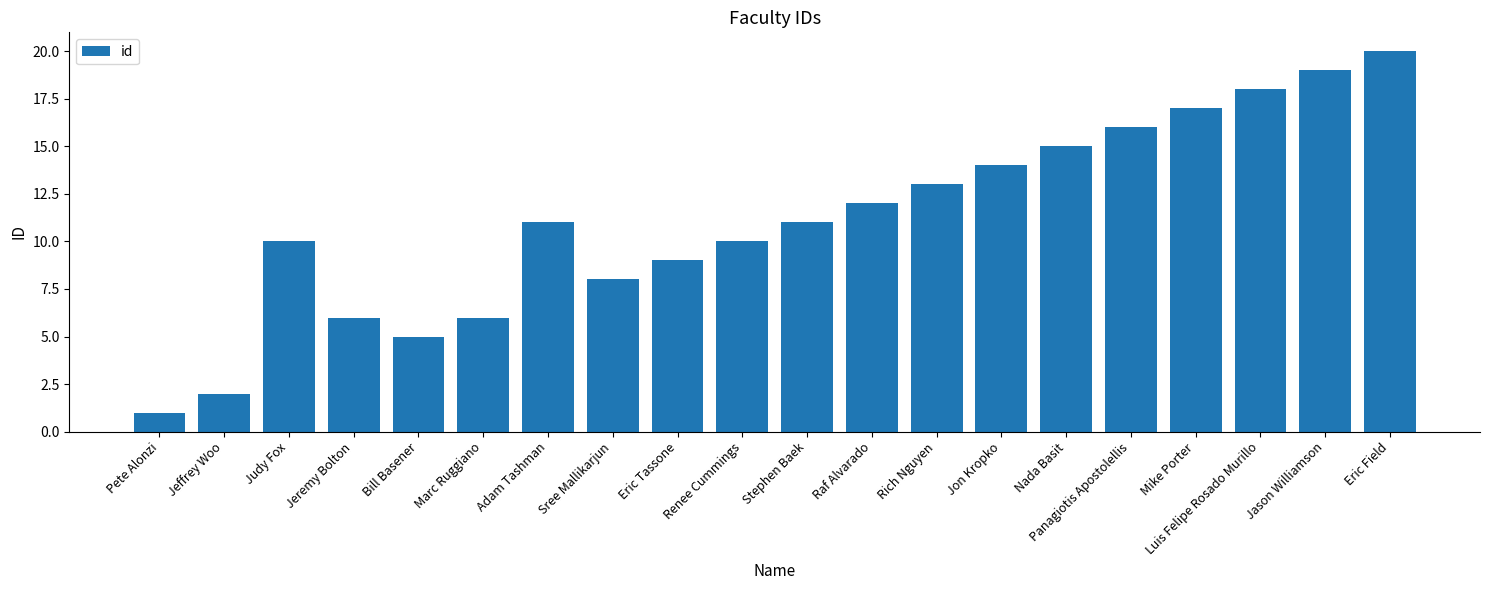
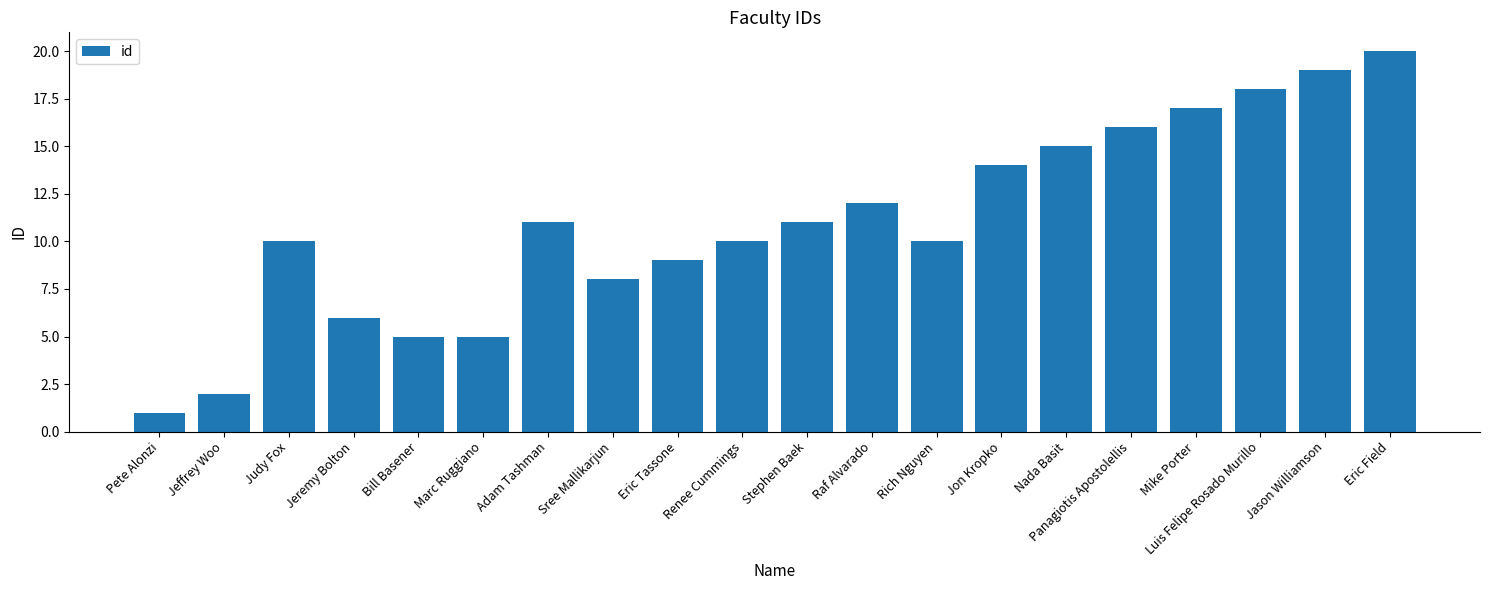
  {
    "Pete Alonzi": 1,
    "Jeffrey Woo": 2,
    "Judy Fox": 10,
    "Jeremy Bolton": 6,
    "Bill Basener": 5,
-   "Marc Ruggiano": 6,
+   "Marc Ruggiano": 5,
    "Adam Tashman": 11,
    "Sree Mallikarjun": 8,
    "Eric Tassone": 9,
    "Renee Cummings": 10,
    "Stephen Baek": 11,
    "Raf Alvarado": 12,
-   "Rich Nguyen": 13,
+   "Rich Nguyen": 10,
    "Jon Kropko": 14,
    "Nada Basit": 15,
    "Panagiotis Apostolellis": 16,
    "Mike Porter": 17,
    "Luis Felipe Rosado Murillo": 18,
    "Jason Williamson": 19,
    "Eric Field": 20
  }
